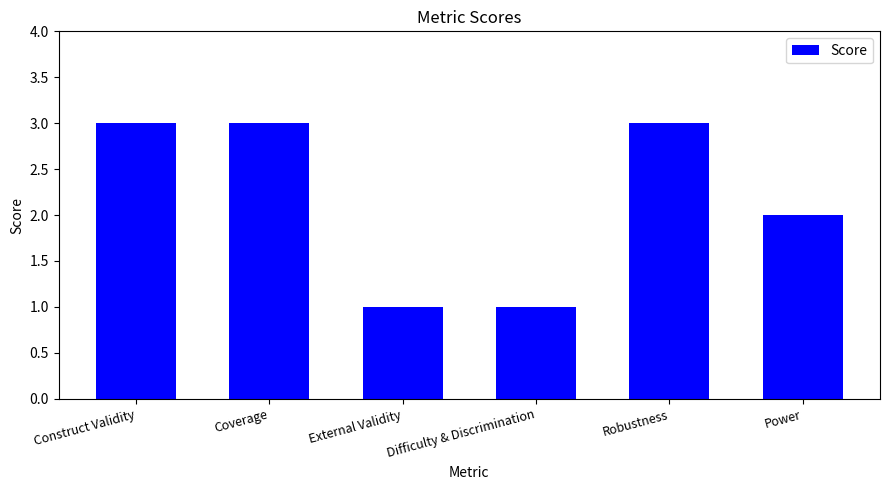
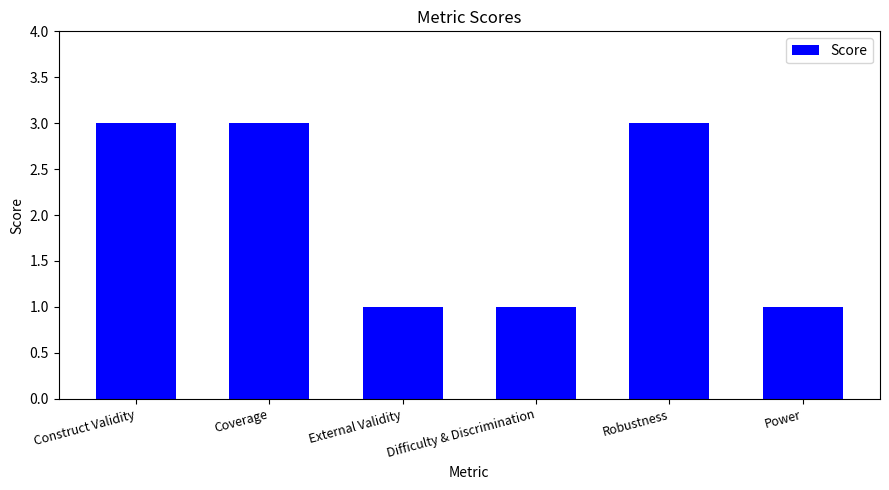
  {
    "Construct Validity": 3,
    "Coverage": 3,
    "External Validity": 1,
    "Difficulty & Discrimination": 1,
    "Robustness": 3,
-   "Power": 2
+   "Power": 1
  }
